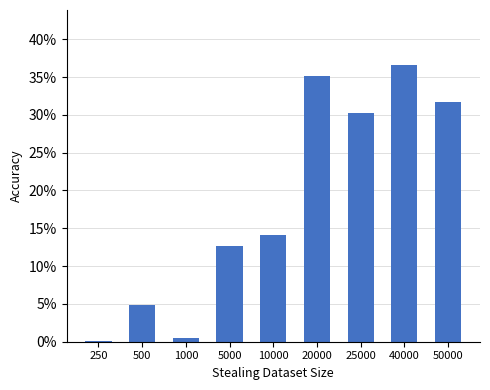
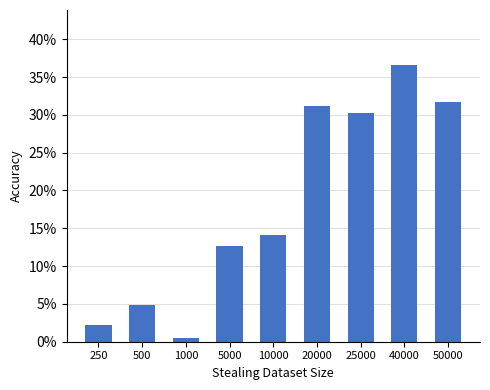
  {
-   "250": "0%",
+   "250": "2%",
    "500": "5%",
    "1000": "1%",
    "5000": "13%",
    "10000": "14%",
-   "20000": "35%",
+   "20000": "31%",
    "25000": "30%",
    "40000": "37%",
    "50000": "32%"
  }
